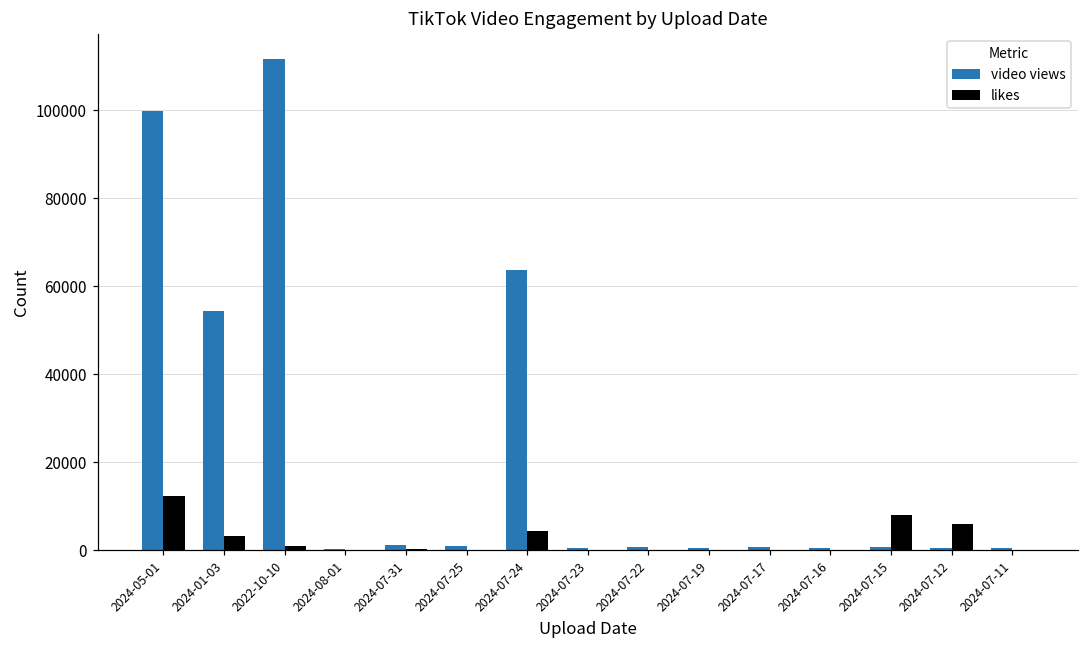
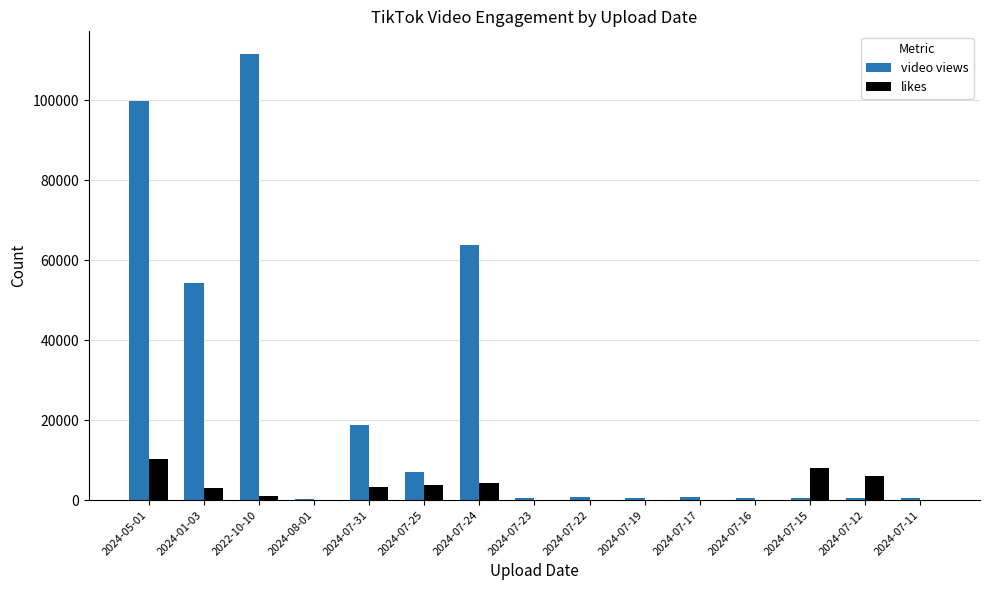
  {
    "video views": {
      "2024-05-01": 100000,
      "2024-01-03": 54000,
      "2022-10-10": 112000,
-     "2024-07-31": 1000,
-     "2024-07-25": 1000,
+     "2024-07-31": 19000,
+     "2024-07-25": 7000,
      "2024-07-24": 64000,
      "2024-07-22": 1000,
      "2024-07-17": 1000
    },
    "likes": {
-     "2024-05-01": 12000,
+     "2024-05-01": 10000,
      "2024-01-03": 3000,
      "2022-10-10": 1000,
-     "2024-07-31": 0,
-     "2024-07-25": 0,
+     "2024-07-31": 3000,
+     "2024-07-25": 4000,
      "2024-07-24": 4000,
      "2024-07-15": 8000,
      "2024-07-12": 6000
    }
  }
